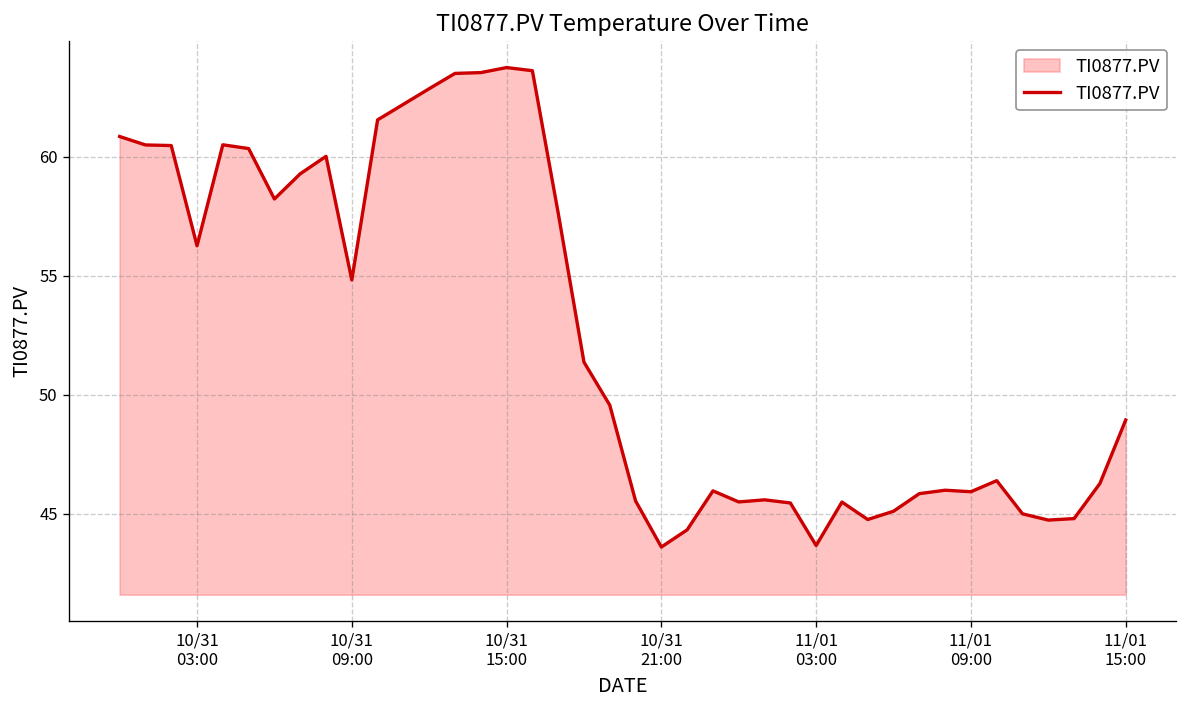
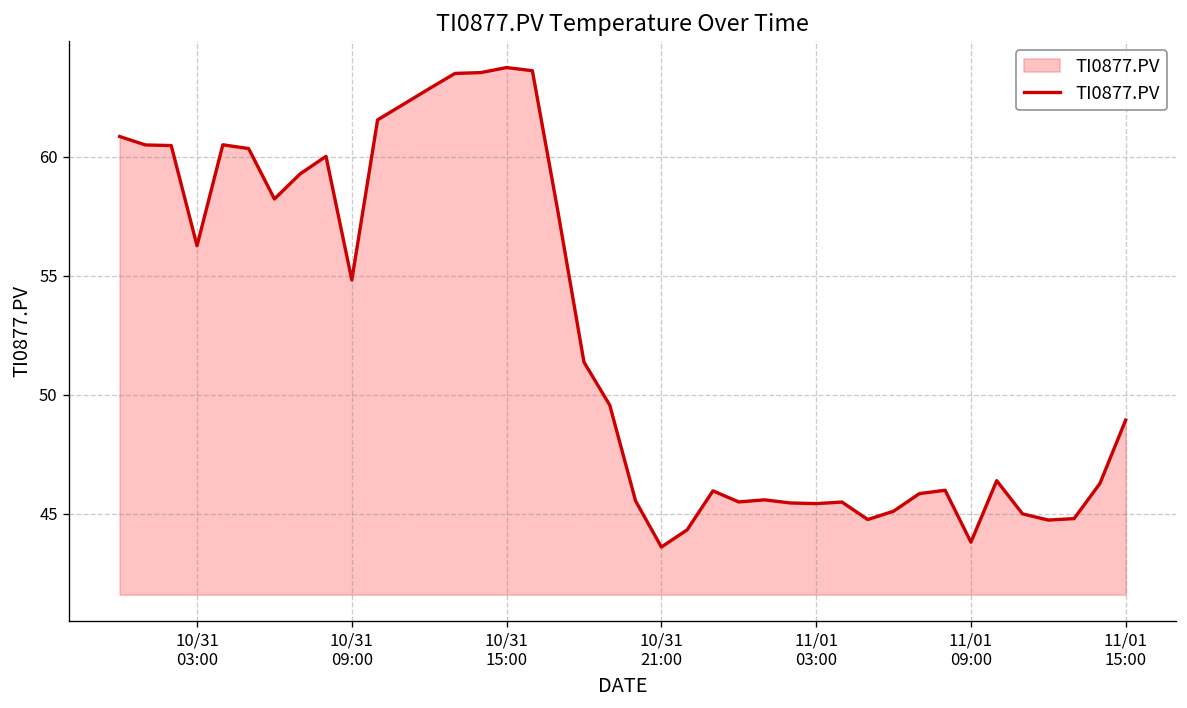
  {
    "10/31 03:00": 56.3,
    "10/31 09:00": 54.8,
    "10/31 15:00": 63.7,
    "10/31 21:00": 43.6,
-   "11/01 03:00": 43.7,
-   "11/01 09:00": 45.9,
+   "11/01 03:00": 45.4,
+   "11/01 09:00": 43.8,
    "11/01 15:00": 48.9
  }
